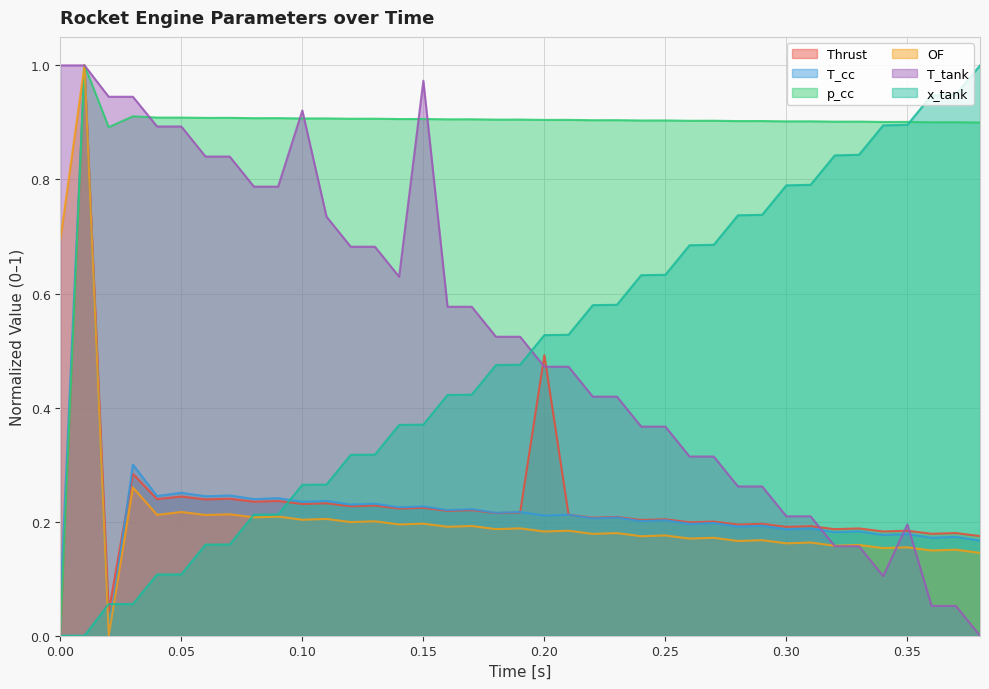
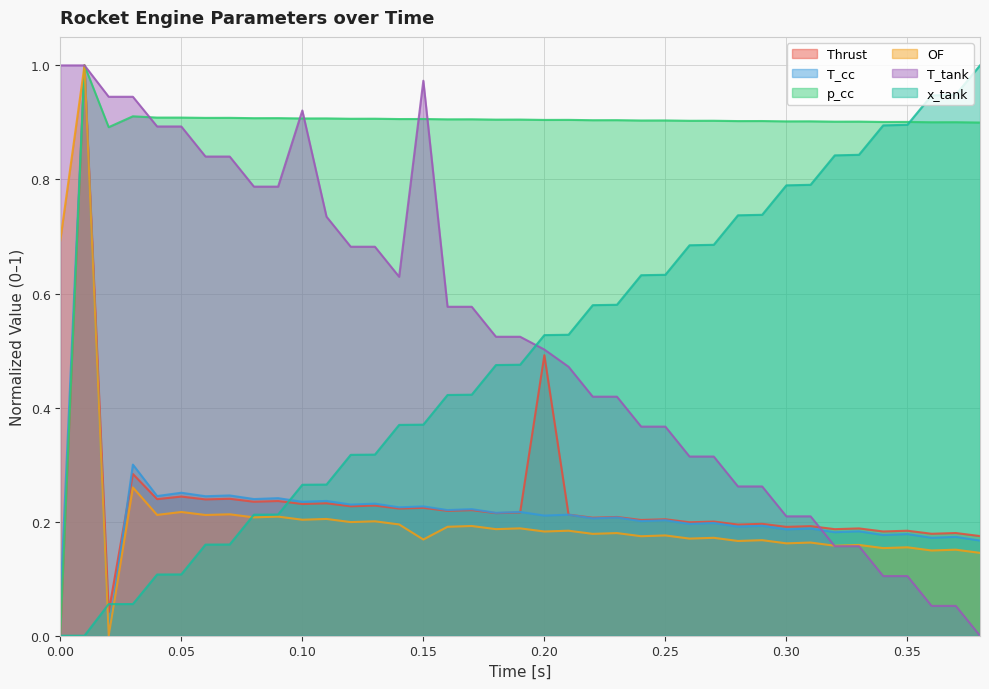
  {
    "Thrust": {
      "0.05": 0.24,
      "0.20": 0.49,
      "0.35": 0.18
    },
    "OF": {
      "0.00": 0.69,
      "0.05": 0.22,
      "0.10": 0.20,
-     "0.15": 0.20,
+     "0.15": 0.17,
      "0.20": 0.18,
      "0.25": 0.18,
      "0.30": 0.16,
      "0.35": 0.16
    },
    "T_tank": {
      "0.00": 1.00,
      "0.05": 0.89,
      "0.10": 0.92,
      "0.15": 0.97,
-     "0.20": 0.47,
+     "0.20": 0.50,
      "0.25": 0.37,
      "0.30": 0.21,
-     "0.35": 0.20
+     "0.35": 0.10
    }
  }
